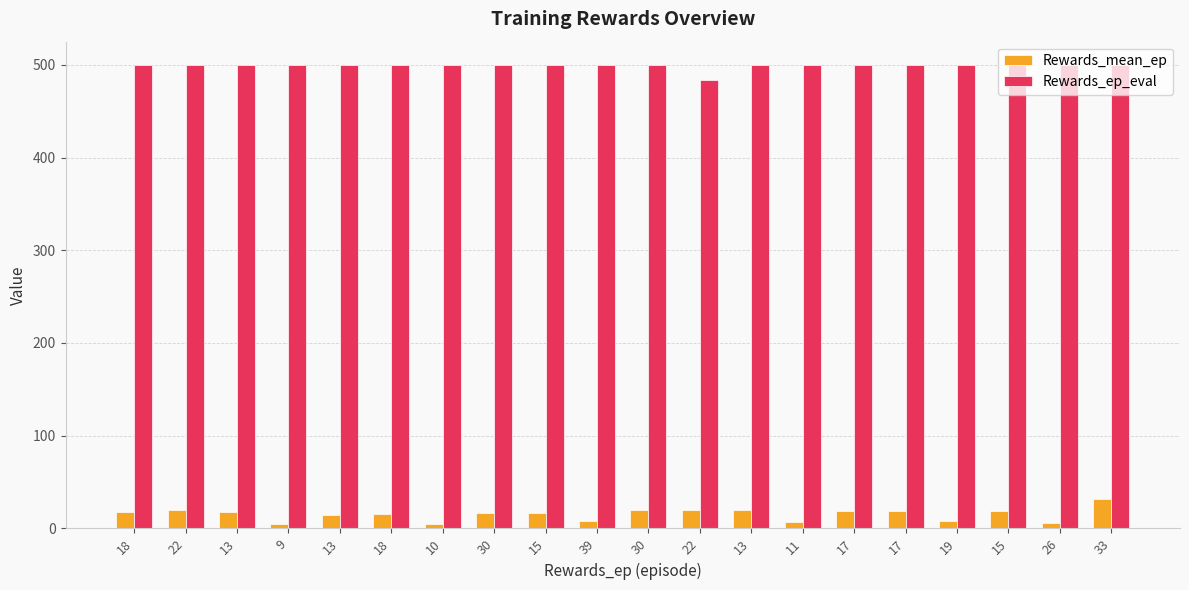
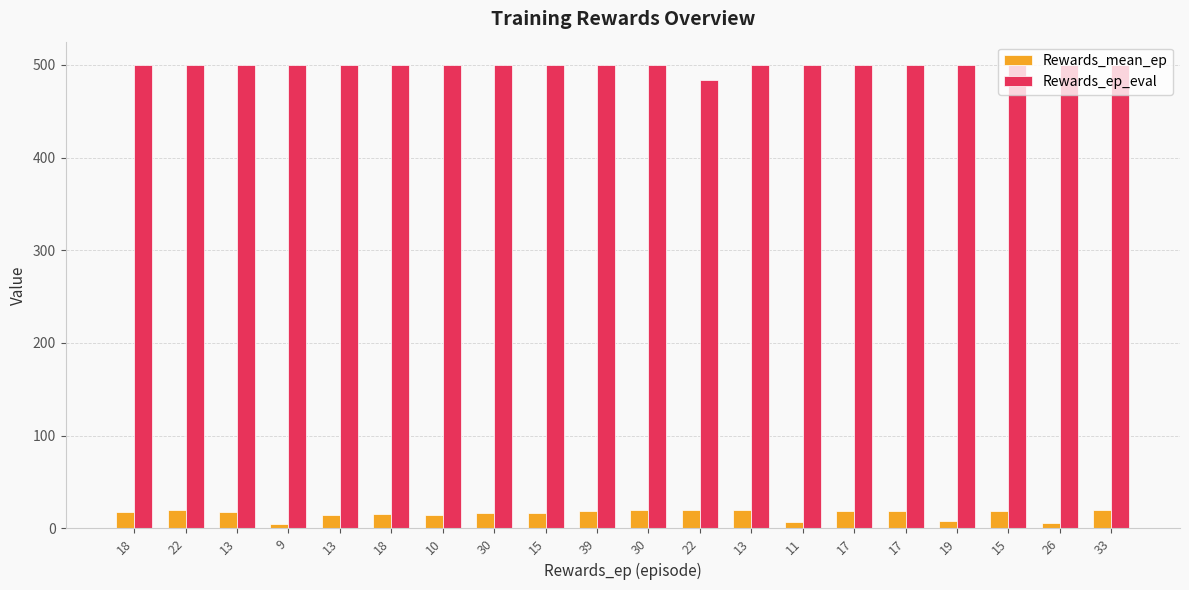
  {
    "Rewards_mean_ep": {
      "9": 10,
-     "10": 5,
-     "39": 10,
+     "10": 15,
+     "39": 20,
      "11": 10,
      "19": 10,
      "26": 10,
-     "33": 30
+     "33": 20
    },
    "Rewards_ep_eval": {
      "9": 500,
      "10": 500,
      "39": 500,
      "11": 500,
      "19": 500
    }
  }
